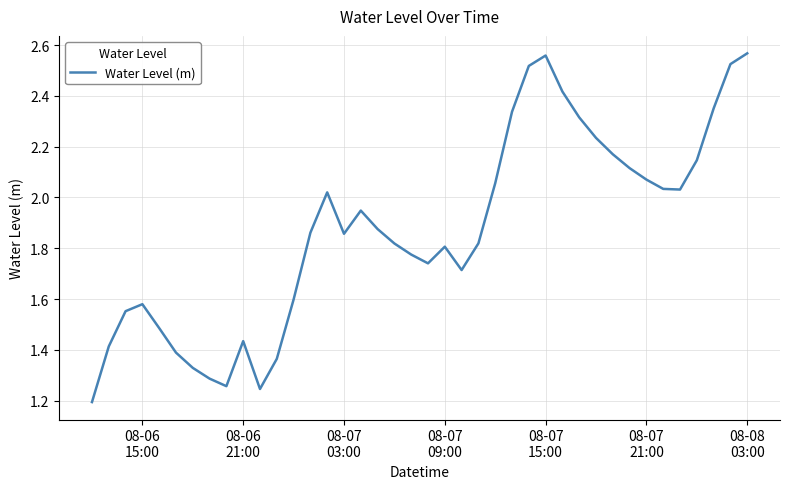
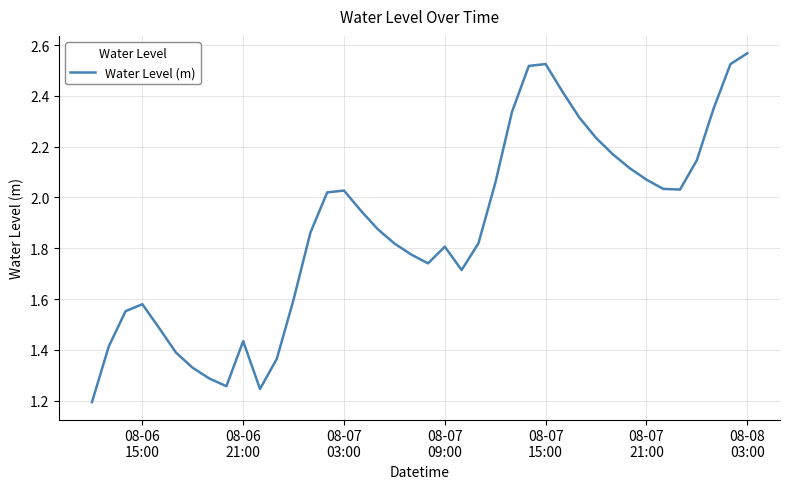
  {
    "08-06 15:00": 1.58,
    "08-06 21:00": 1.43,
-   "08-07 03:00": 1.86,
+   "08-07 03:00": 2.03,
    "08-07 09:00": 1.81,
-   "08-07 15:00": 2.56,
+   "08-07 15:00": 2.53,
    "08-07 21:00": 2.07,
    "08-08 03:00": 2.57
  }
